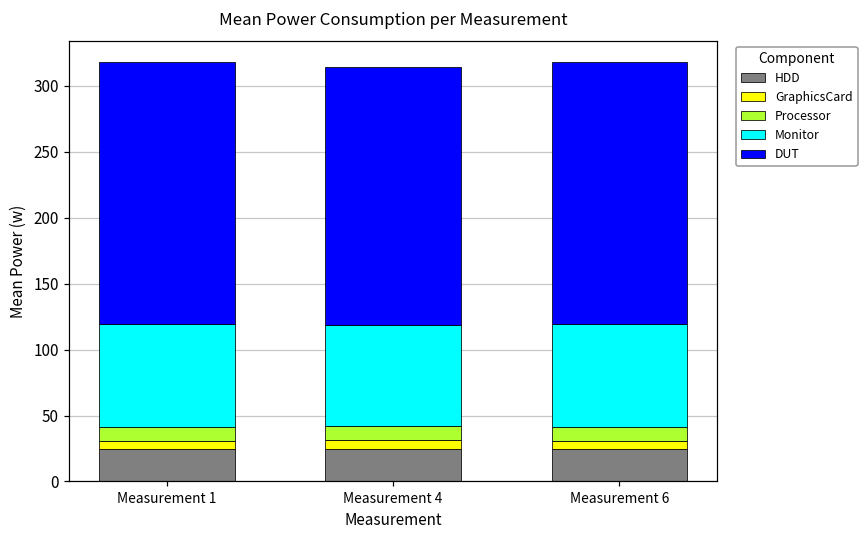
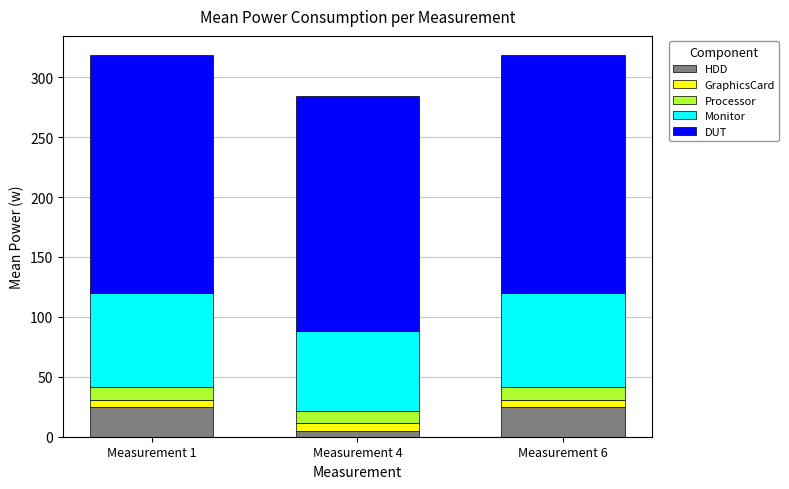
  {
    "HDD": {
      "Measurement 1": 24,
-     "Measurement 4": 25,
+     "Measurement 4": 4,
      "Measurement 6": 24
    },
    "GraphicsCard": {
      "Measurement 1": 7,
      "Measurement 4": 7,
      "Measurement 6": 7
    },
    "Processor": {
      "Measurement 1": 10,
      "Measurement 4": 11,
      "Measurement 6": 10
    },
    "Monitor": {
      "Measurement 1": 78,
-     "Measurement 4": 77,
+     "Measurement 4": 67,
      "Measurement 6": 78
    },
    "DUT": {
      "Measurement 1": 199,
      "Measurement 4": 196,
      "Measurement 6": 199
    }
  }
